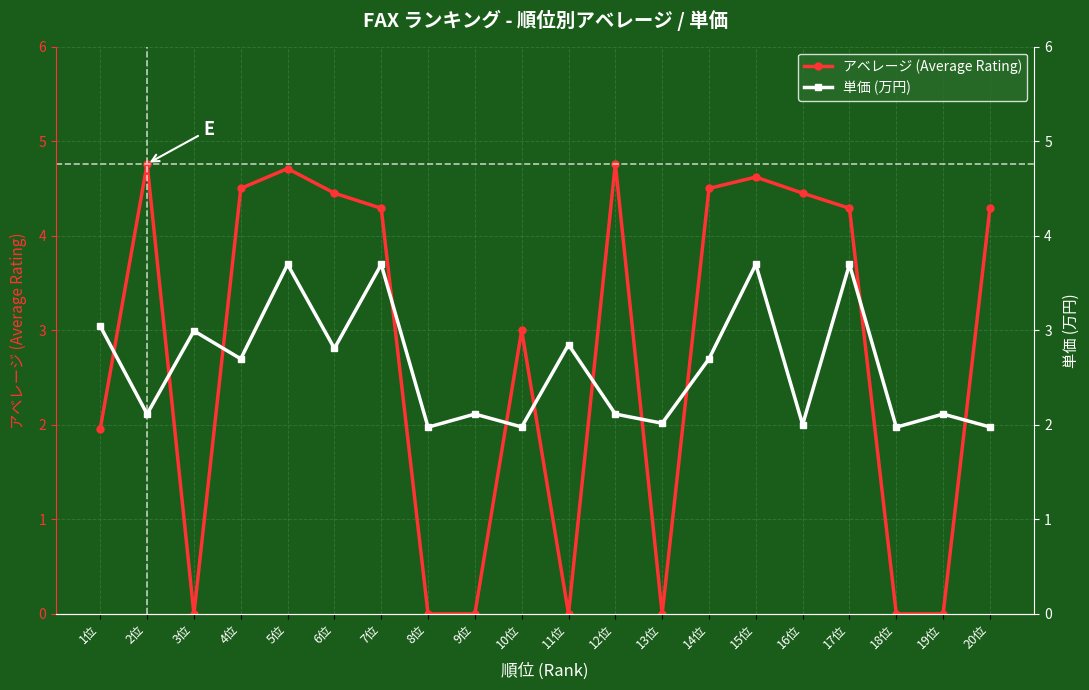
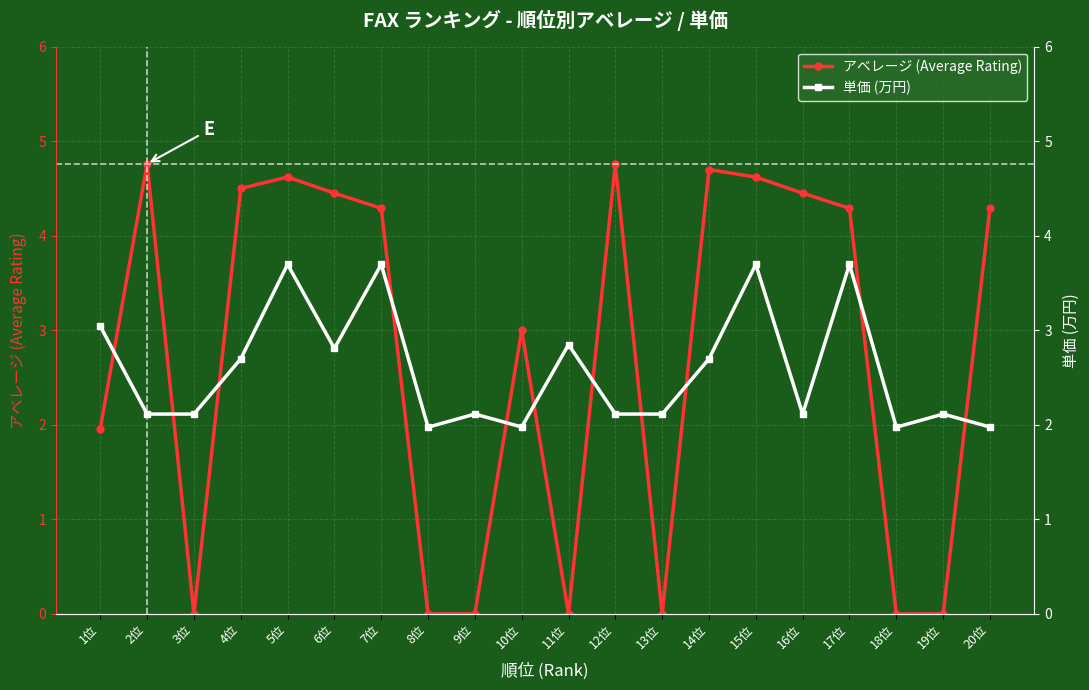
  {
    "アベレージ (Average Rating)": {
      "1位": 2.0,
      "2位": 4.8,
      "3位": 0.0,
      "4位": 4.5,
-     "5位": 4.7,
+     "5位": 4.6,
      "6位": 4.5,
      "7位": 4.3,
      "8位": 0.0,
      "9位": 0.0,
      "10位": 3.0,
      "11位": 0.0,
      "12位": 4.8,
      "13位": 0.0,
-     "14位": 4.5,
+     "14位": 4.7,
      "15位": 4.6,
      "16位": 4.5,
      "17位": 4.3,
      "18位": 0.0,
      "19位": 0.0,
      "20位": 4.3
    },
    "単価 (万円)": {
      "1位": 3.0,
      "2位": 2.1,
-     "3位": 3.0,
+     "3位": 2.1,
      "4位": 2.7,
      "5位": 3.7,
      "6位": 2.8,
      "7位": 3.7,
      "8位": 2.0,
      "9位": 2.1,
      "10位": 2.0,
      "11位": 2.8,
      "12位": 2.1,
-     "13位": 2.0,
+     "13位": 2.1,
      "14位": 2.7,
      "15位": 3.7,
-     "16位": 2.0,
+     "16位": 2.1,
      "17位": 3.7,
      "18位": 2.0,
      "19位": 2.1,
      "20位": 2.0
    }
  }
